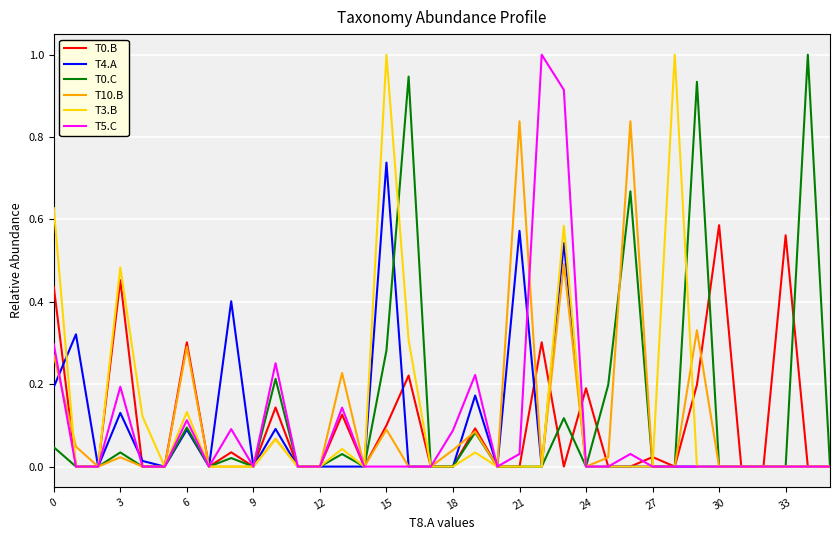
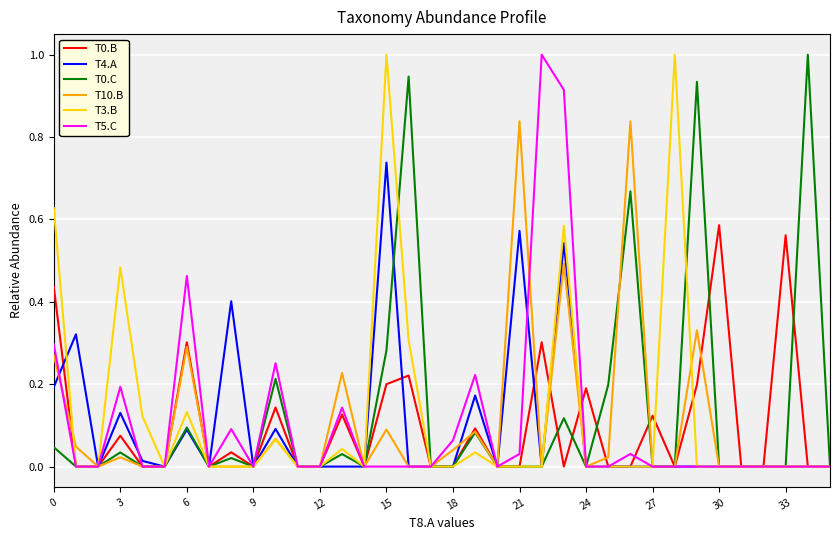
  {
    "T0.B": {
      "0": 0.44,
-     "3": 0.45,
+     "3": 0.07,
      "6": 0.30,
-     "15": 0.1,
+     "15": 0.2,
      "24": 0.19,
-     "27": 0.02,
+     "27": 0.12,
      "30": 0.59,
      "33": 0.56
    },
    "T4.A": {
      "0": 0.19,
      "3": 0.13,
      "15": 0.74,
      "21": 0.57
    },
    "T0.C": {
      "0": 0.05,
      "3": 0.03,
      "15": 0.28
    },
    "T5.C": {
      "0": 0.30,
      "3": 0.19,
-     "6": 0.11,
+     "6": 0.46,
      "15": 0.00,
-     "18": 0.09,
+     "18": 0.06,
      "21": 0.03
    }
  }
